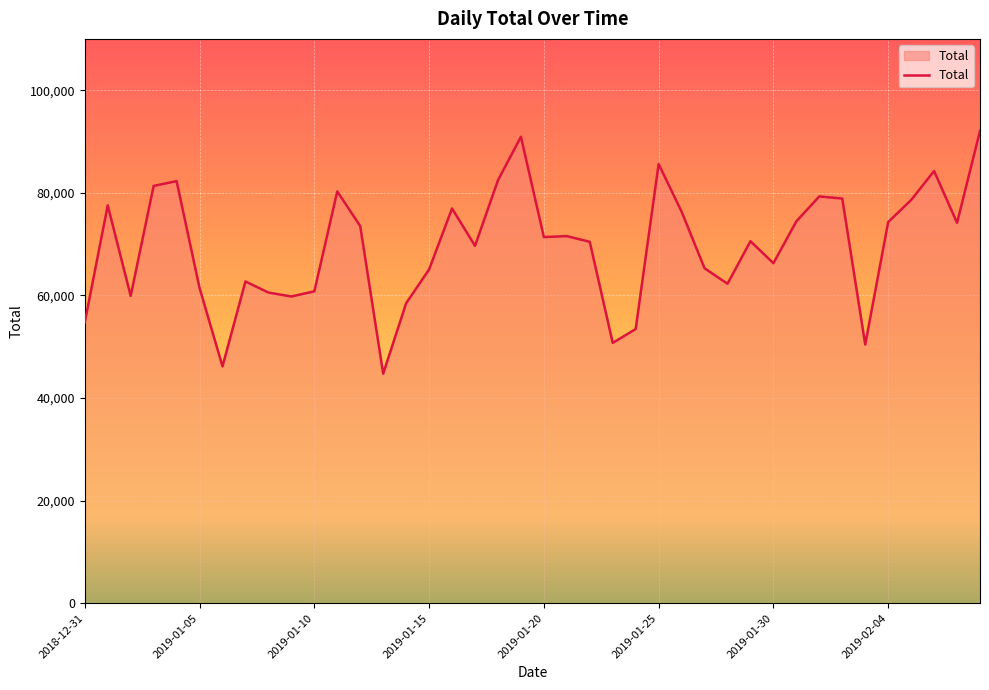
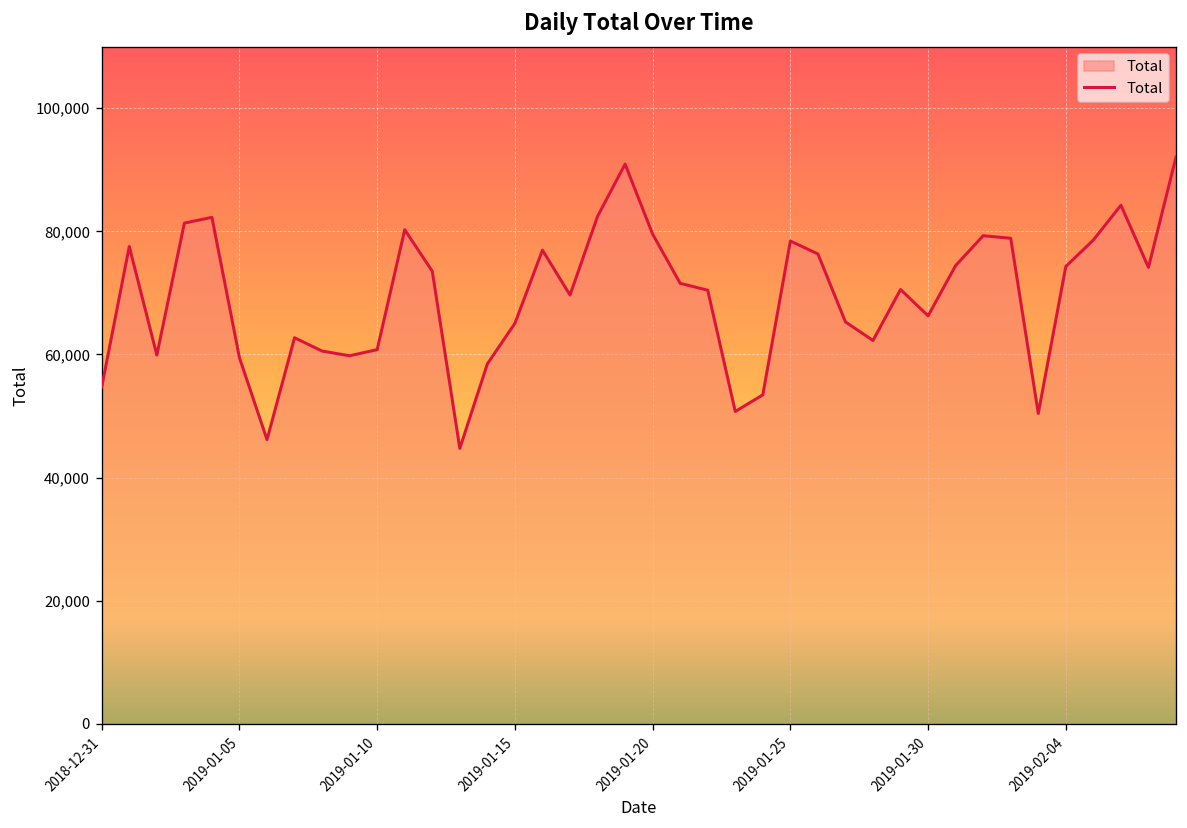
  {
    "2018-12-31": "55,000",
-   "2019-01-05": "61,000",
+   "2019-01-05": "59,000",
    "2019-01-10": "61,000",
    "2019-01-15": "65,000",
-   "2019-01-20": "71,000",
-   "2019-01-25": "86,000",
+   "2019-01-20": "80,000",
+   "2019-01-25": "78,000",
    "2019-01-30": "66,000",
    "2019-02-04": "74,000"
  }
